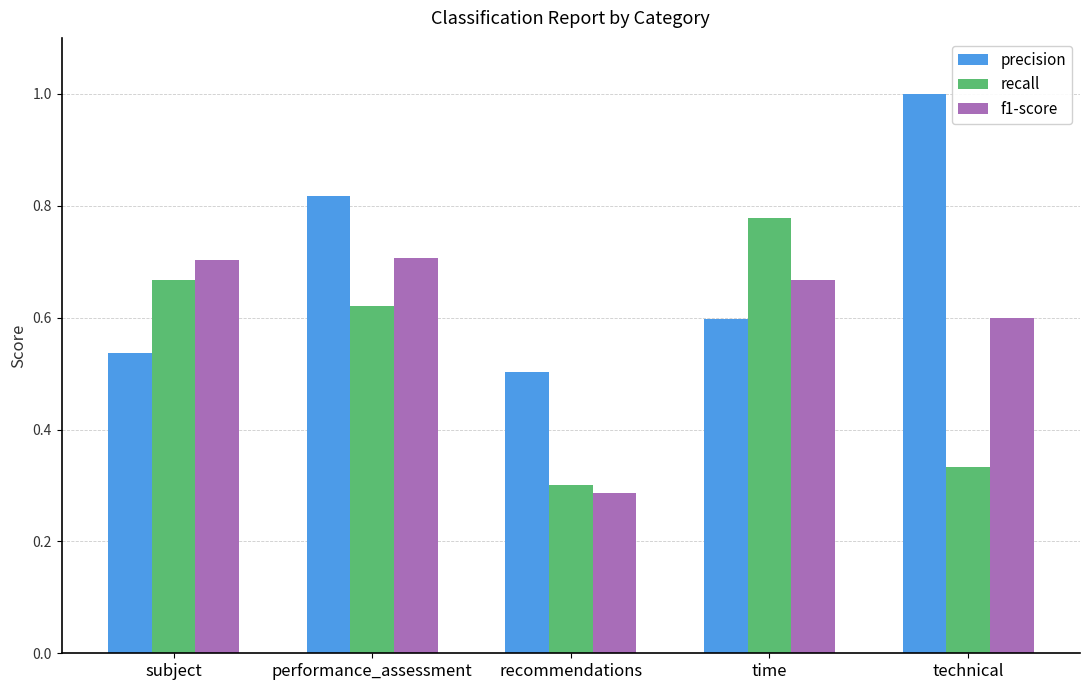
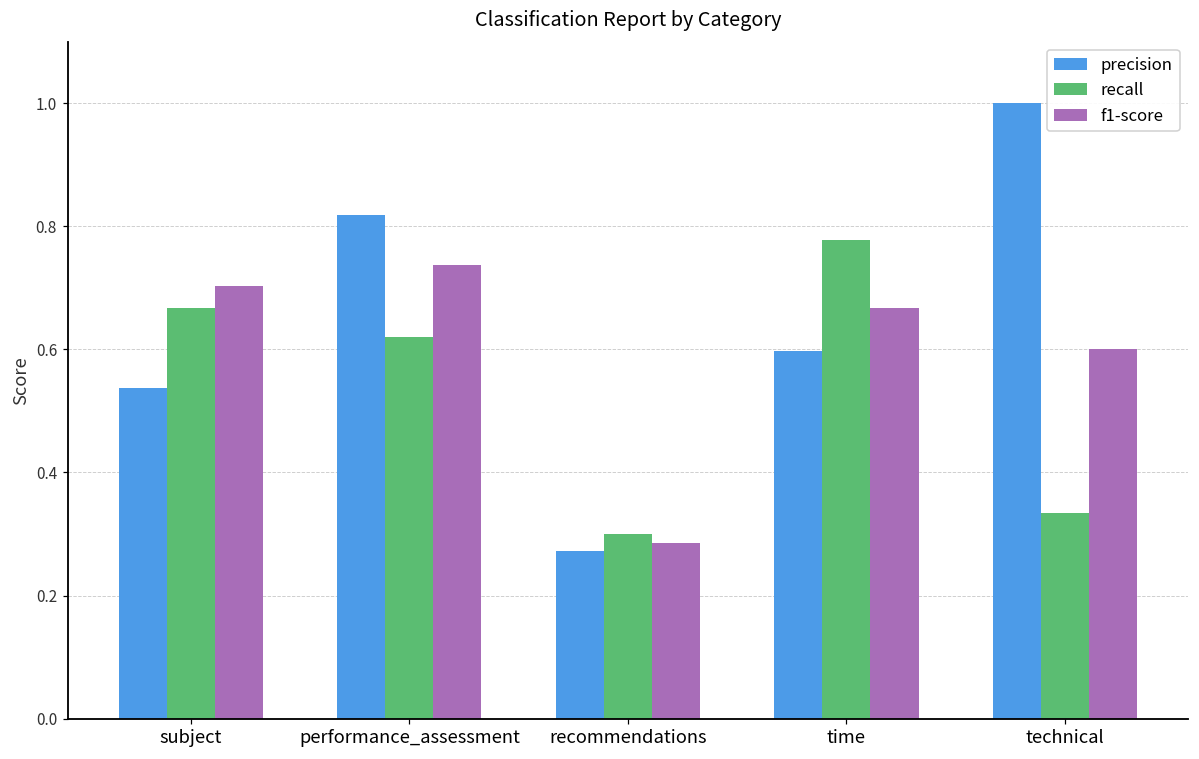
  {
    "precision": {
      "subject": 0.54,
      "performance_assessment": 0.82,
-     "recommendations": 0.50,
+     "recommendations": 0.27,
      "time": 0.60,
      "technical": 1.00
    },
    "recall": {
      "subject": 0.67,
      "performance_assessment": 0.62,
      "recommendations": 0.30,
      "time": 0.78,
      "technical": 0.33
    },
    "f1-score": {
      "subject": 0.70,
-     "performance_assessment": 0.71,
+     "performance_assessment": 0.74,
      "recommendations": 0.29,
      "time": 0.67,
      "technical": 0.60
    }
  }
